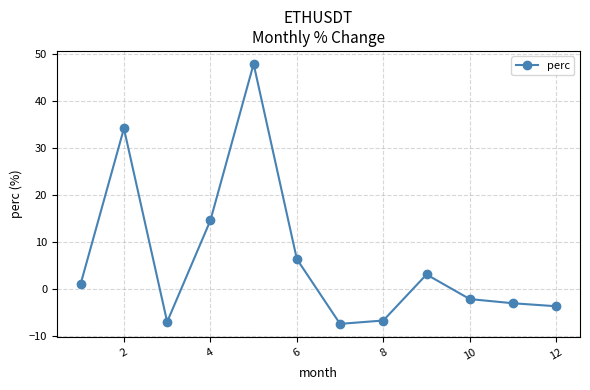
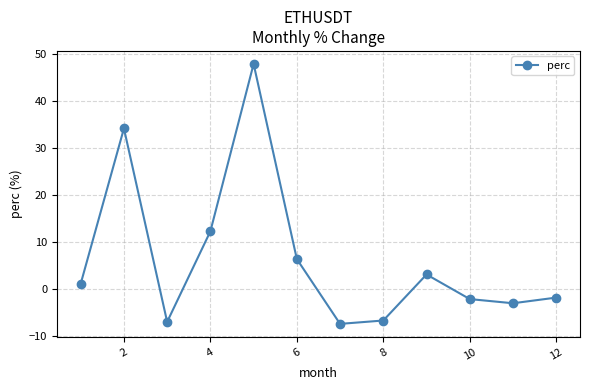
  {
    "2": 34,
-   "4": 15,
+   "4": 12,
    "6": 6,
    "8": -7,
    "10": -2,
-   "12": -4
+   "12": -2
  }
